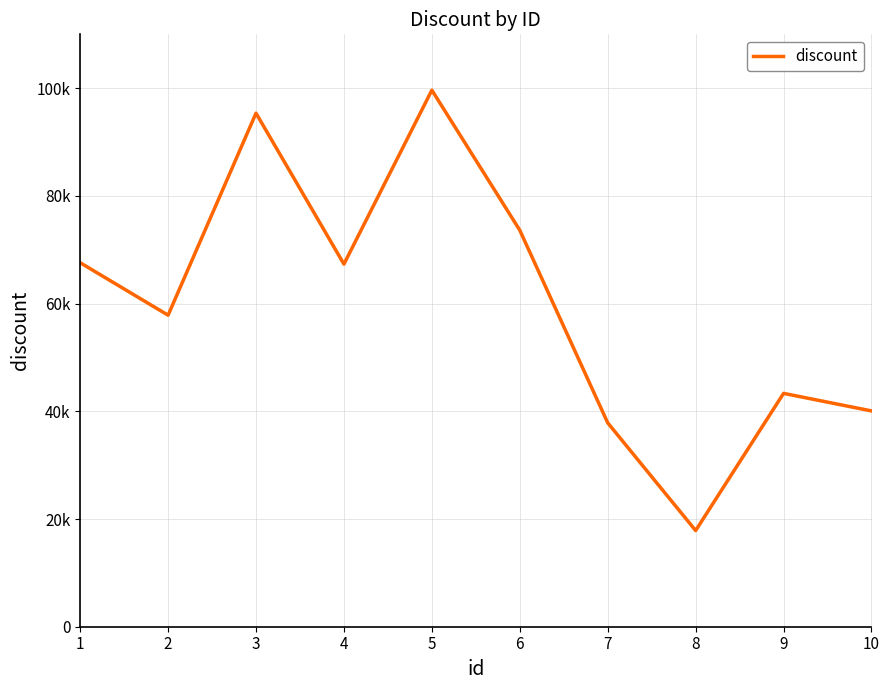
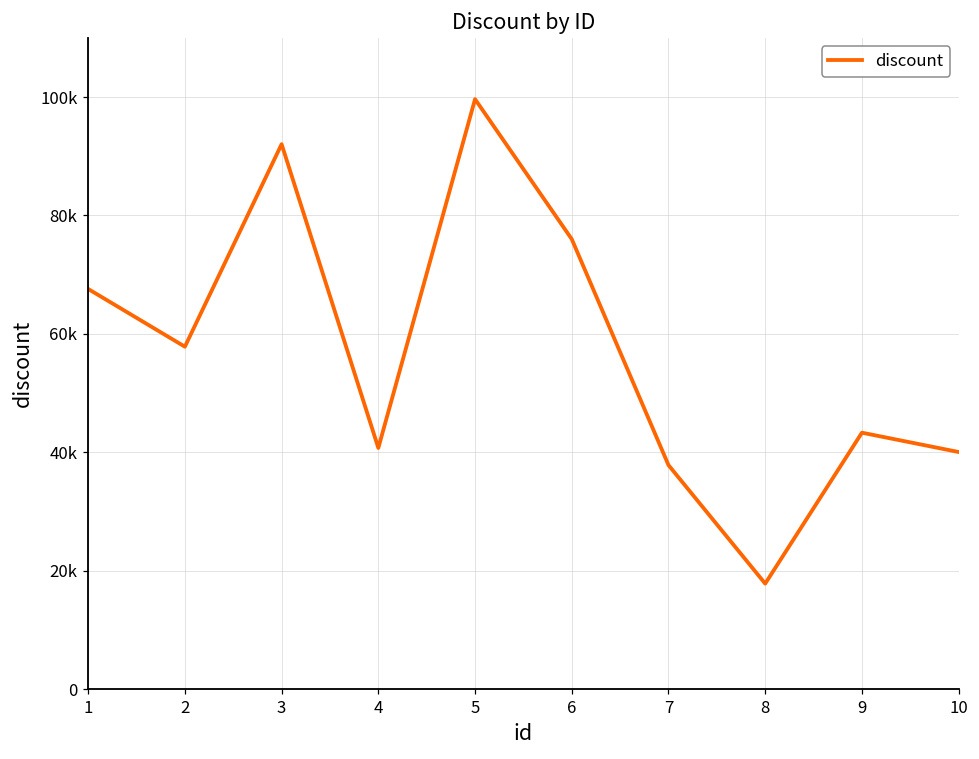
  {
    "1": 68000,
    "2": 58000,
-   "3": 95000,
-   "4": 67000,
+   "3": 92000,
+   "4": 41000,
    "5": 100000,
-   "6": 74000,
+   "6": 76000,
    "7": 38000,
    "8": 18000,
    "9": 43000,
    "10": 40000
  }
